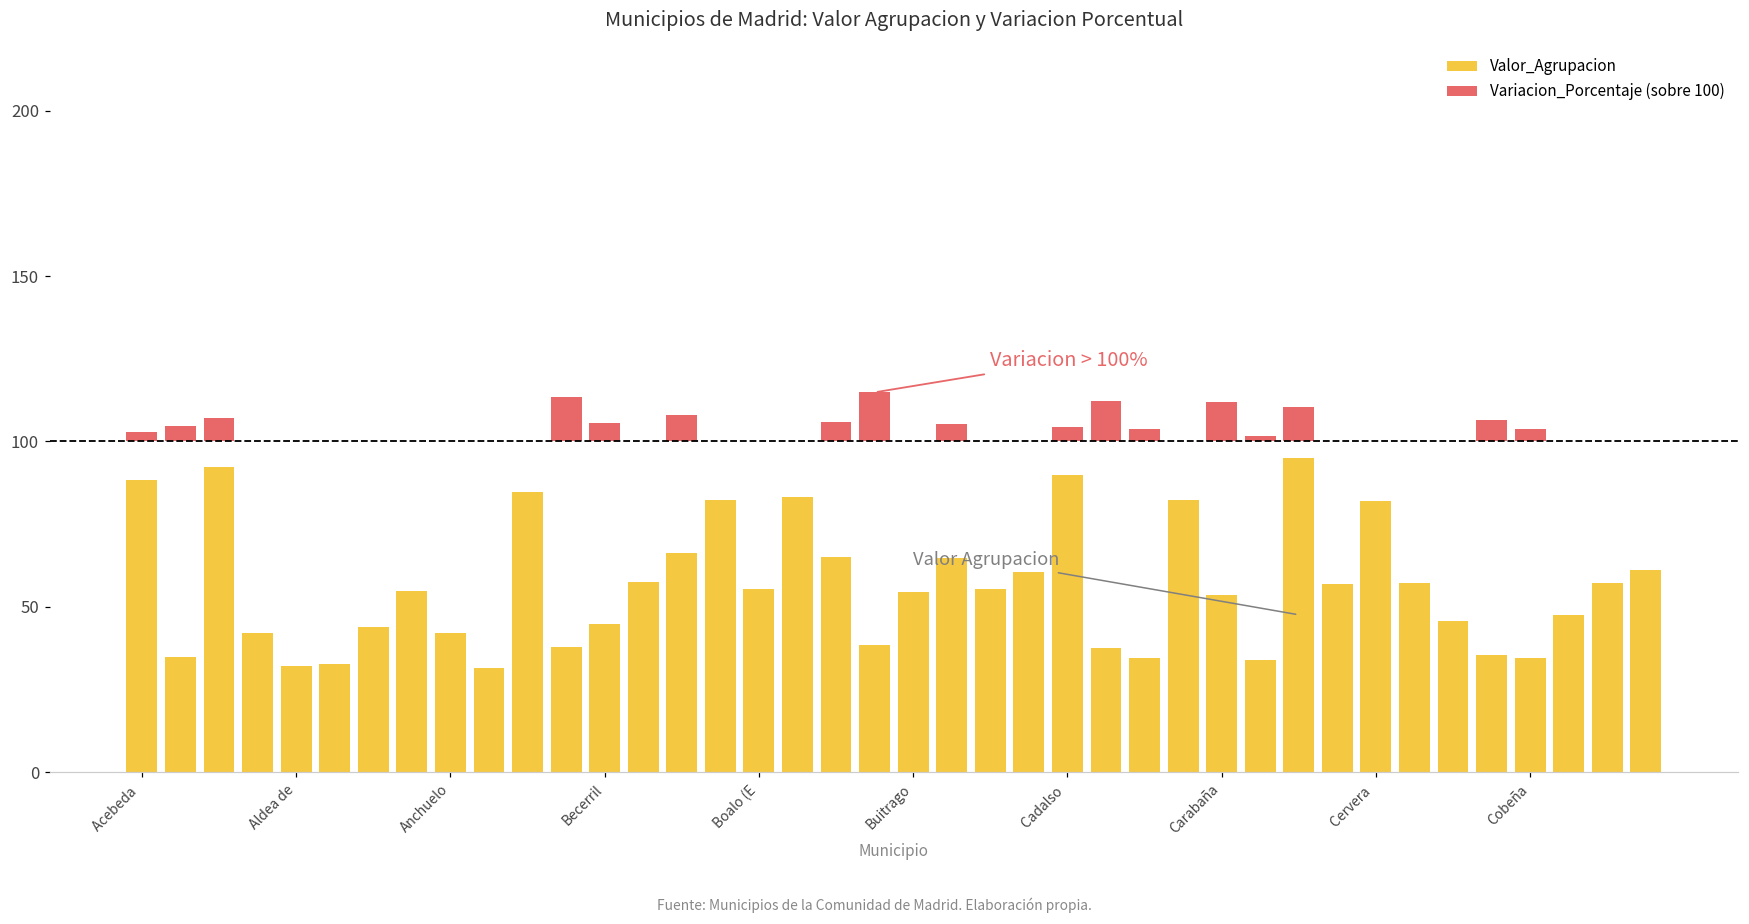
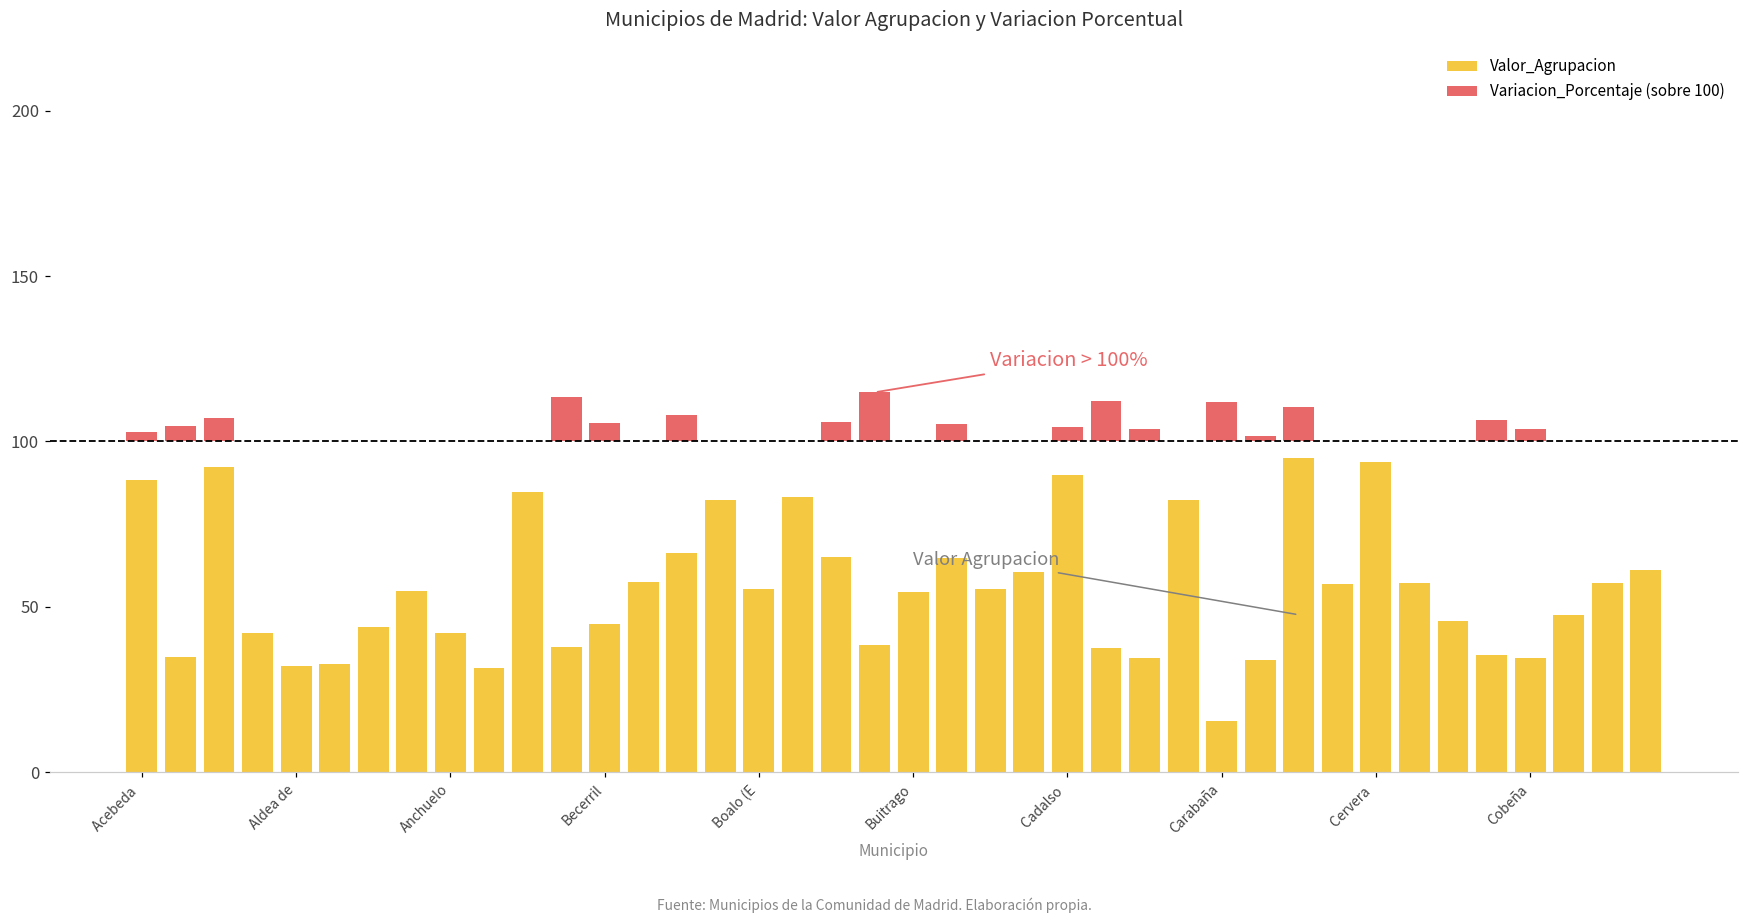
  {
    "Valor_Agrupacion": {
      "Acebeda": 88,
      "Aldea de": 32,
      "Anchuelo": 42,
      "Becerril": 45,
      "Boalo (E": 55,
      "Buitrago": 55,
      "Cadalso": 90,
-     "Carabaña": 53,
-     "Cervera": 82,
+     "Carabaña": 15,
+     "Cervera": 94,
      "Cobeña": 35
    },
    "Variacion_Porcentaje (sobre 100)": {
      "Acebeda": 103,
      "Becerril": 106,
      "Cadalso": 104,
      "Carabaña": 112,
      "Cobeña": 104
    }
  }
